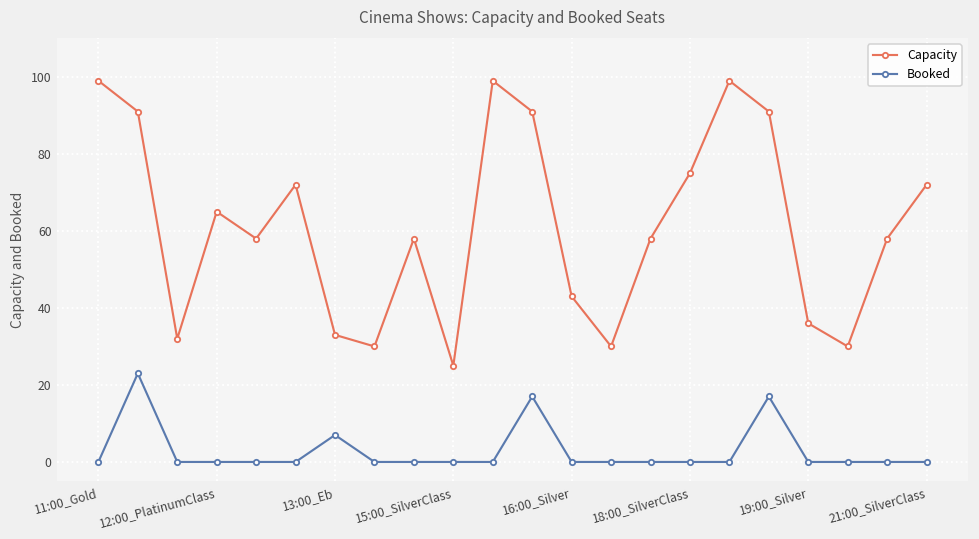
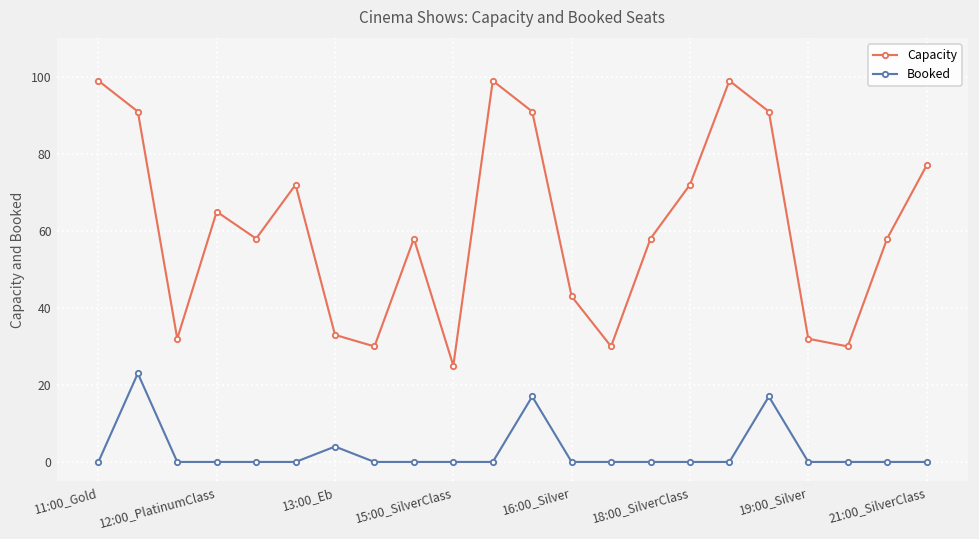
  {
    "Capacity": {
      "11:00_Gold": 99,
      "12:00_PlatinumClass": 65,
      "13:00_Eb": 33,
      "15:00_SilverClass": 25,
      "16:00_Silver": 43,
-     "18:00_SilverClass": 75,
-     "19:00_Silver": 36,
-     "21:00_SilverClass": 72
+     "18:00_SilverClass": 72,
+     "19:00_Silver": 32,
+     "21:00_SilverClass": 77
    },
    "Booked": {
      "11:00_Gold": 0,
      "12:00_PlatinumClass": 0,
-     "13:00_Eb": 7,
+     "13:00_Eb": 4,
      "15:00_SilverClass": 0,
      "16:00_Silver": 0,
      "18:00_SilverClass": 0,
      "19:00_Silver": 0,
      "21:00_SilverClass": 0
    }
  }
